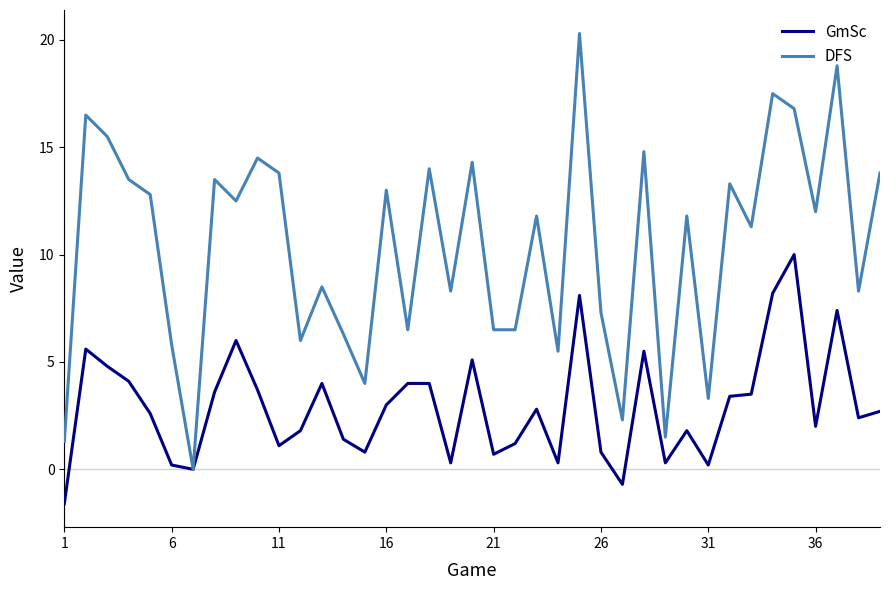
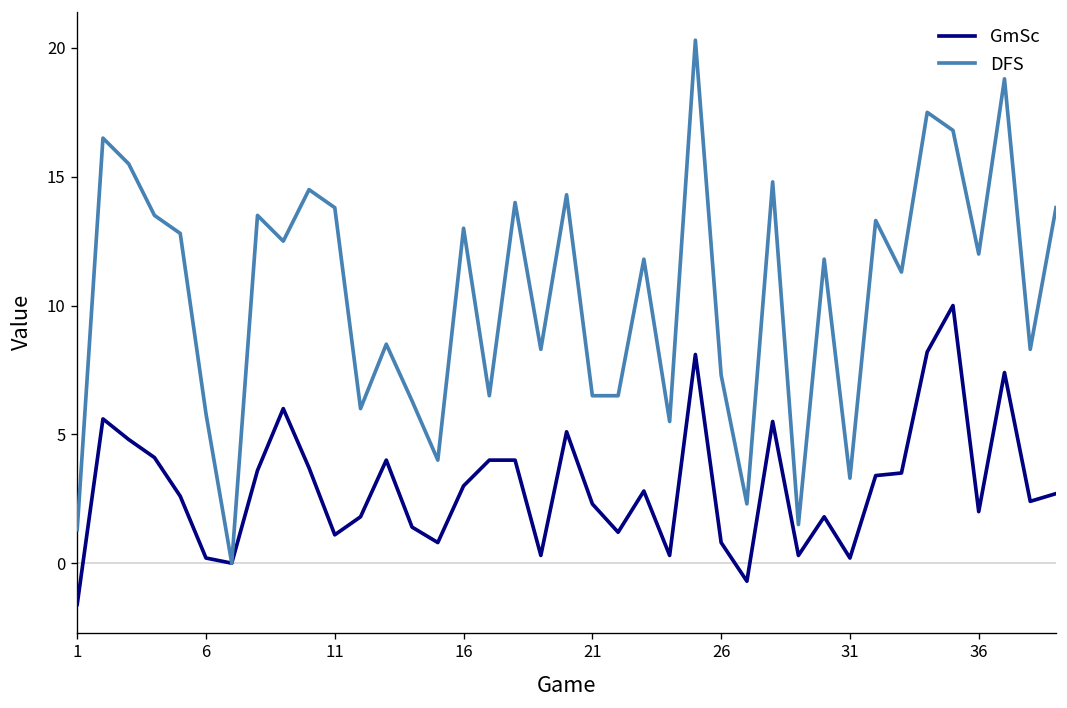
  {
    "GmSc": {
      "1": -1.6,
      "6": 0.2,
      "11": 1.1,
      "16": 3.0,
-     "21": 0.7,
+     "21": 2.3,
      "26": 0.8,
      "31": 0.2,
      "36": 2.0
    },
    "DFS": {
      "1": 1.3,
      "6": 5.8,
      "11": 13.8,
      "16": 13.0,
      "21": 6.5,
      "26": 7.3,
      "31": 3.3,
      "36": 12.0
    }
  }
